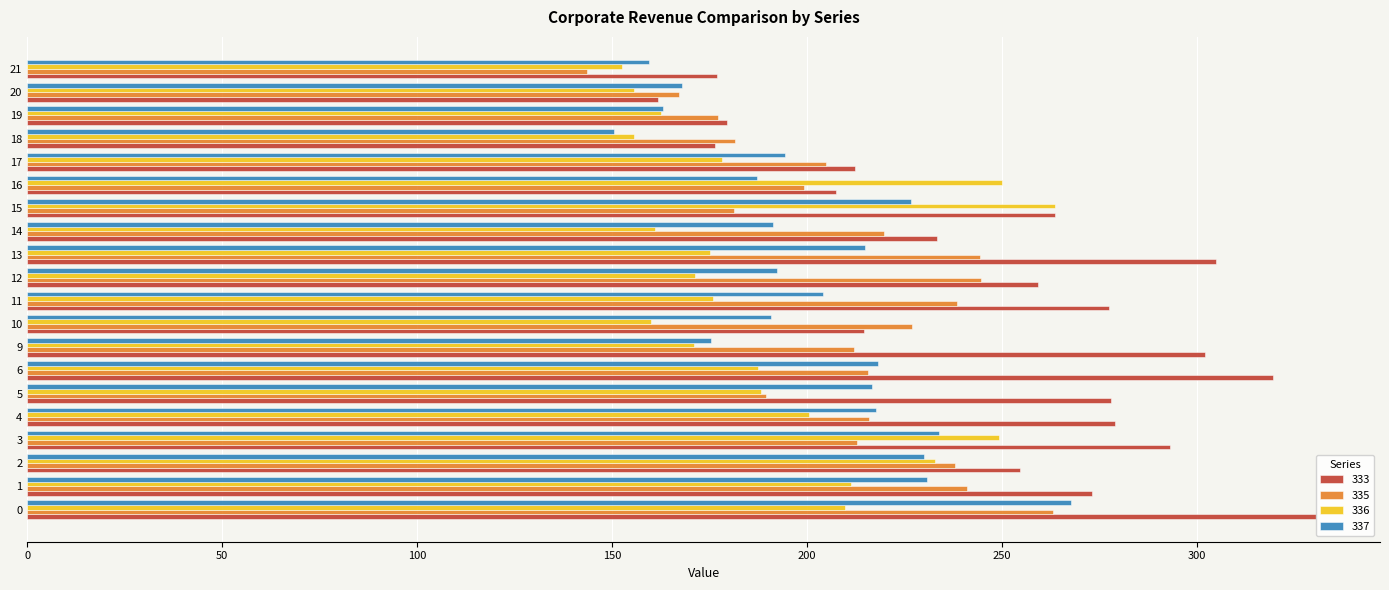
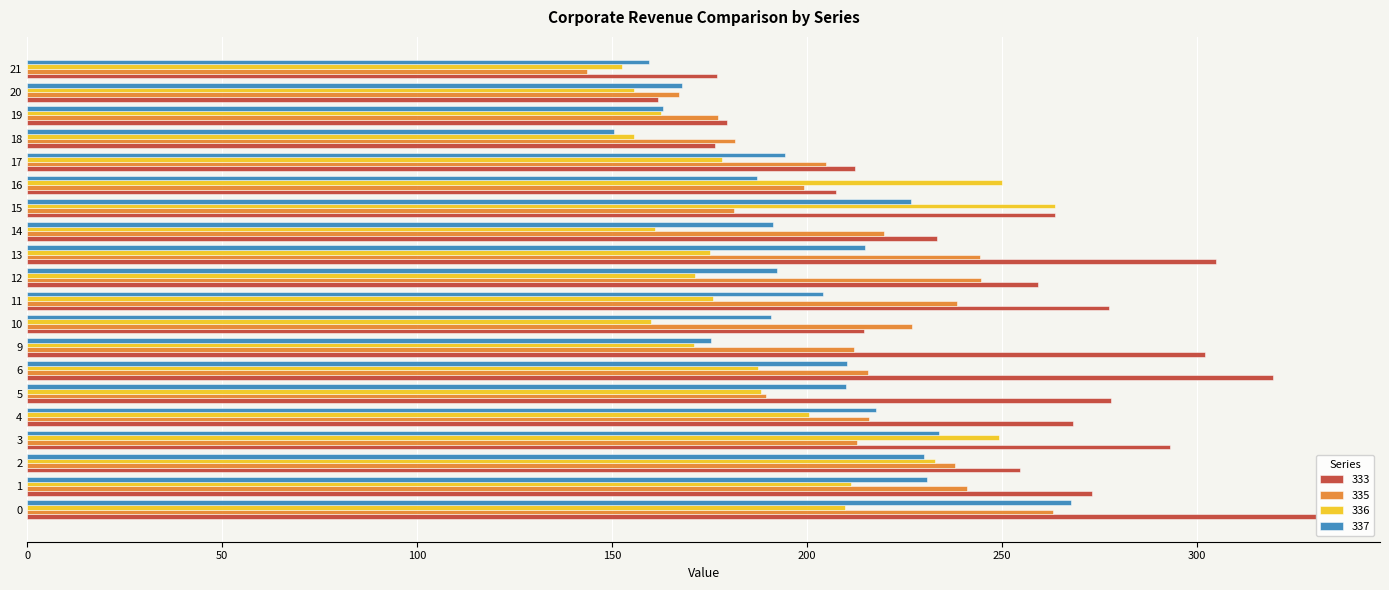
  {
    "333": {
      "21": 177,
      "20": 162,
      "19": 179,
      "18": 176,
      "17": 212,
      "16": 207,
      "15": 264,
      "14": 233,
      "13": 305,
      "12": 259,
      "11": 278,
      "10": 215,
      "9": 302,
      "6": 319,
      "5": 278,
-     "4": 279,
+     "4": 268,
      "3": 293,
      "2": 255,
      "1": 273,
      "0": 330
    },
    "335": {
      "21": 144,
      "20": 167,
      "19": 177,
      "18": 182,
      "17": 205,
      "16": 199,
      "15": 181,
      "14": 220,
      "13": 244,
      "12": 245,
      "11": 238,
      "10": 227,
      "9": 212,
      "6": 216,
      "5": 190,
      "4": 216,
      "3": 213,
      "2": 238,
      "1": 241,
      "0": 263
    },
    "336": {
      "21": 152,
      "20": 156,
      "19": 163,
      "18": 156,
      "17": 178,
      "16": 250,
      "15": 264,
      "14": 161,
      "13": 175,
      "12": 171,
      "11": 176,
      "10": 160,
      "9": 171,
      "6": 187,
      "5": 188,
      "4": 200,
      "3": 249,
      "2": 233,
      "1": 211,
      "0": 210
    },
    "337": {
      "21": 159,
      "20": 168,
      "19": 163,
      "18": 151,
      "17": 194,
      "16": 187,
      "15": 227,
      "14": 191,
      "13": 215,
      "12": 192,
      "11": 204,
      "10": 191,
      "9": 175,
-     "6": 218,
-     "5": 217,
+     "6": 210,
+     "5": 210,
      "4": 218,
      "3": 234,
      "2": 230,
      "1": 231,
      "0": 268
    }
  }
